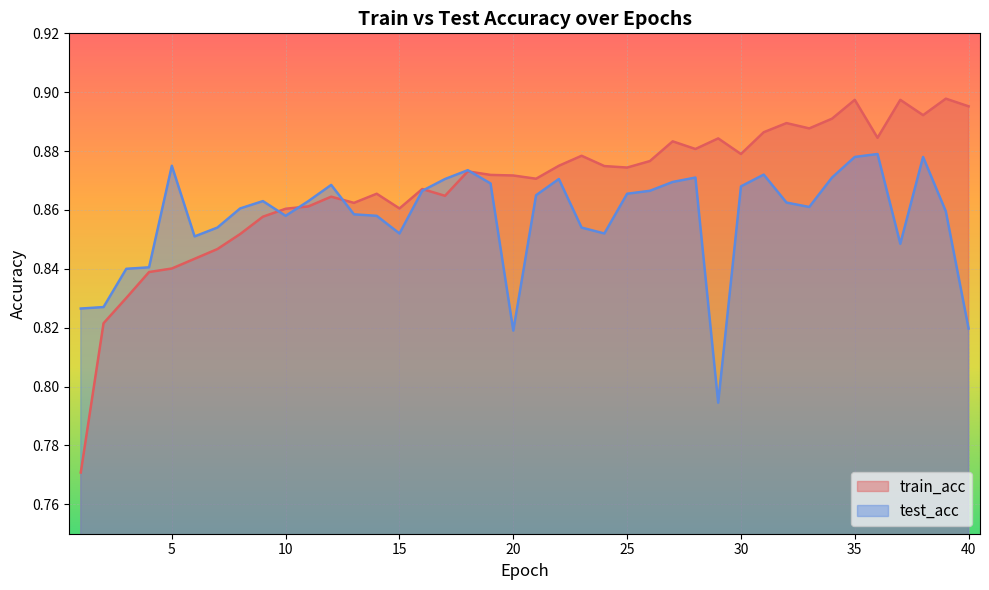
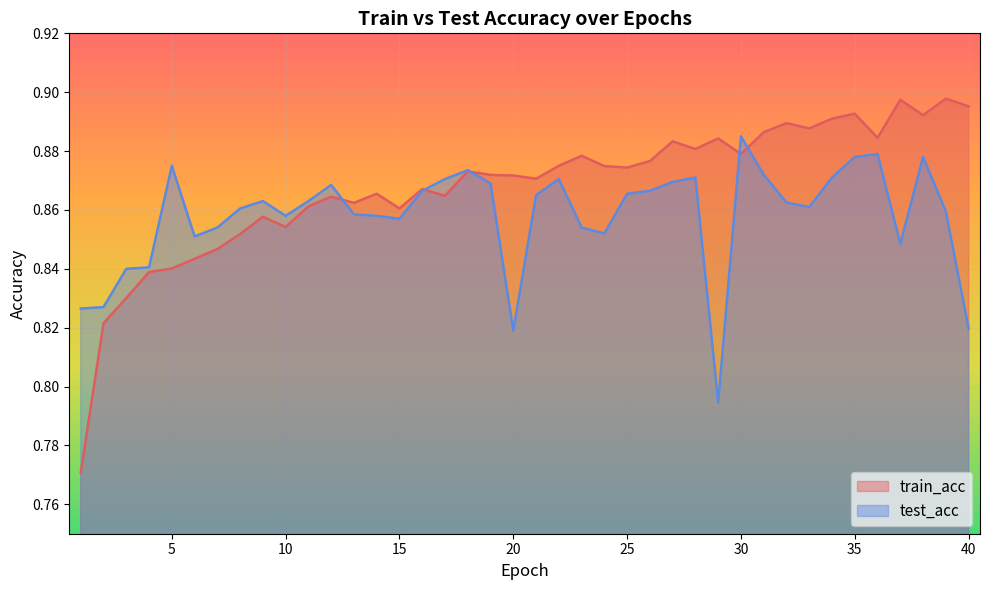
  {
    "train_acc": {
      "5": 0.840,
-     "10": 0.860,
+     "10": 0.854,
      "15": 0.861,
      "20": 0.872,
      "25": 0.874,
      "30": 0.879,
-     "35": 0.897,
+     "35": 0.893,
      "40": 0.895
    },
    "test_acc": {
      "5": 0.875,
      "10": 0.858,
-     "15": 0.852,
+     "15": 0.857,
      "20": 0.819,
      "25": 0.866,
-     "30": 0.868,
+     "30": 0.885,
      "35": 0.878,
      "40": 0.820
    }
  }
